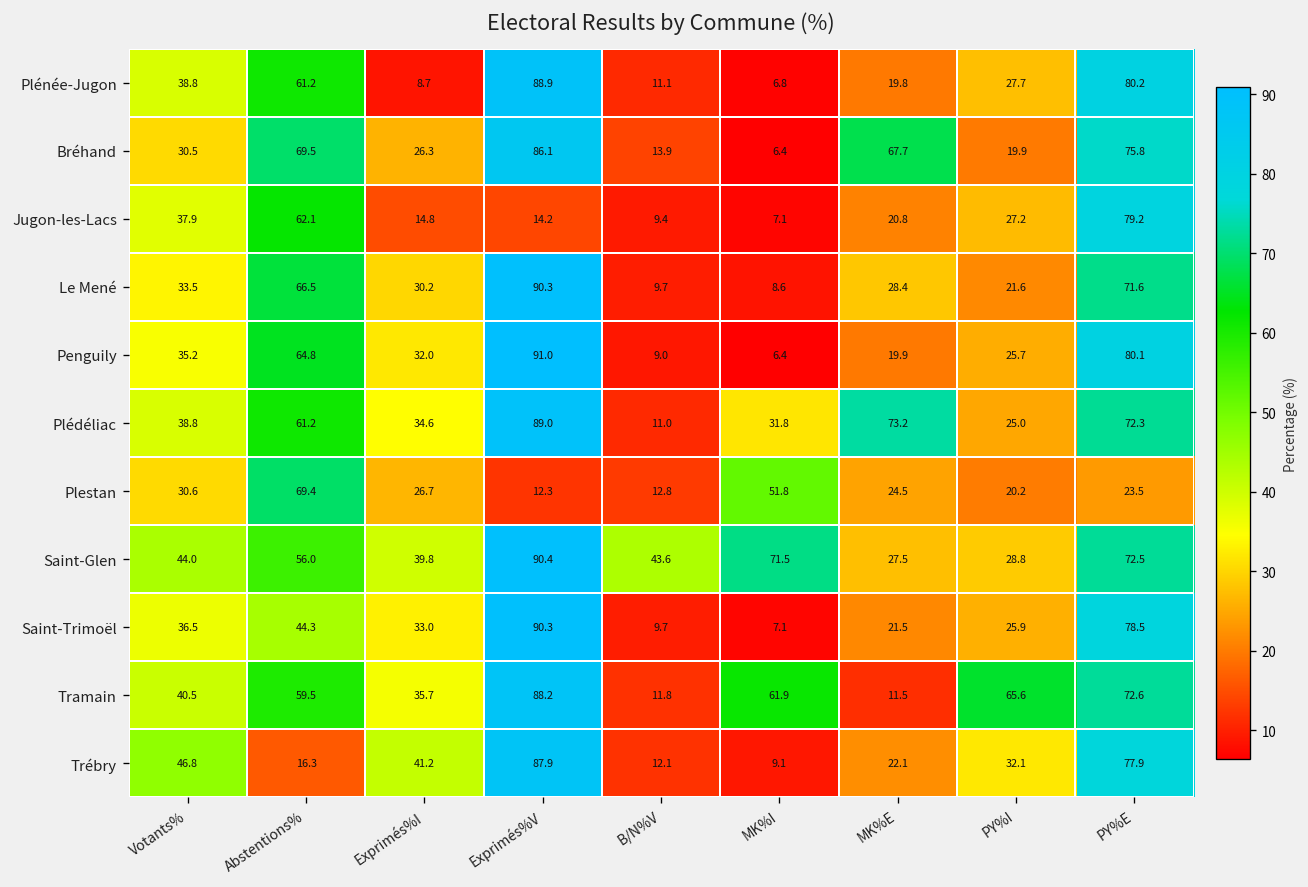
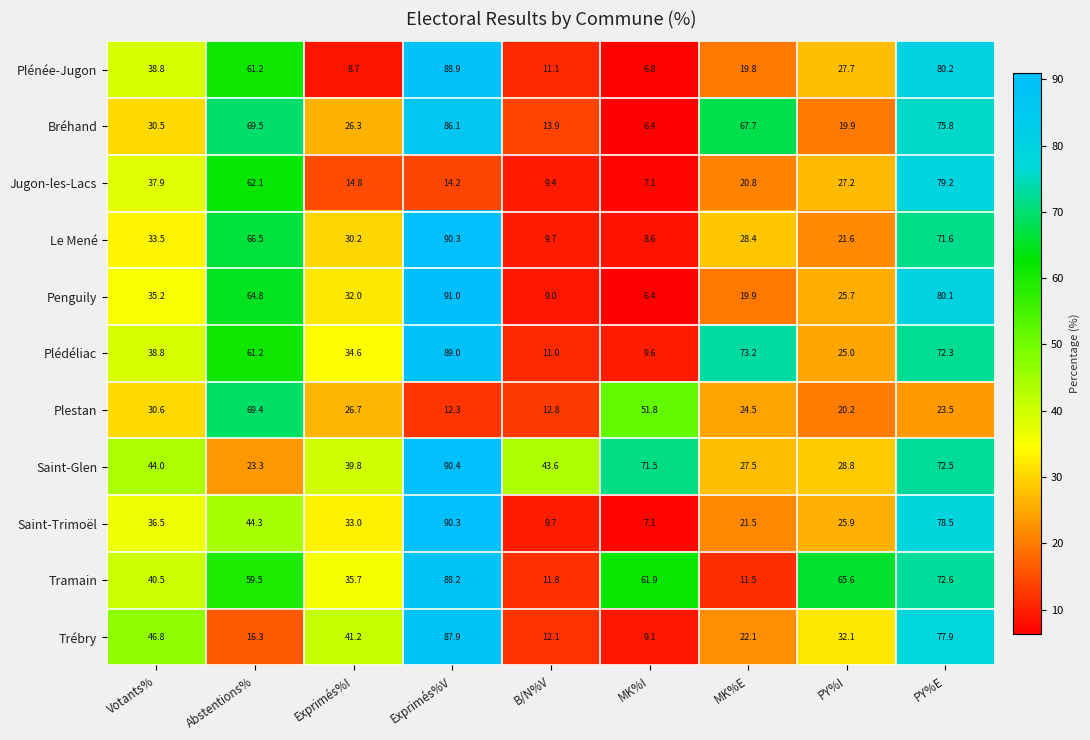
  {
    "Plénée-Jugon": {
      "Votants%": 38.8,
      "Abstentions%": 61.2,
      "Exprimés%I": 8.7,
      "Exprimés%V": 88.9,
      "B/N%V": 11.1,
      "MK%I": 6.8,
      "MK%E": 19.8,
      "PY%I": 27.7,
      "PY%E": 80.2
    },
    "Bréhand": {
      "Votants%": 30.5,
      "Abstentions%": 69.5,
      "Exprimés%I": 26.3,
      "Exprimés%V": 86.1,
      "B/N%V": 13.9,
      "MK%I": 6.4,
      "MK%E": 67.7,
      "PY%I": 19.9,
      "PY%E": 75.8
    },
    "Jugon-les-Lacs": {
      "Votants%": 37.9,
      "Abstentions%": 62.1,
      "Exprimés%I": 14.8,
      "Exprimés%V": 14.2,
      "B/N%V": 9.4,
      "MK%I": 7.1,
      "MK%E": 20.8,
      "PY%I": 27.2,
      "PY%E": 79.2
    },
    "Le Mené": {
      "Votants%": 33.5,
      "Abstentions%": 66.5,
      "Exprimés%I": 30.2,
      "Exprimés%V": 90.3,
      "B/N%V": 9.7,
      "MK%I": 8.6,
      "MK%E": 28.4,
      "PY%I": 21.6,
      "PY%E": 71.6
    },
    "Penguily": {
      "Votants%": 35.2,
      "Abstentions%": 64.8,
      "Exprimés%I": 32.0,
      "Exprimés%V": 91.0,
      "B/N%V": 9.0,
      "MK%I": 6.4,
      "MK%E": 19.9,
      "PY%I": 25.7,
      "PY%E": 80.1
    },
    "Plédéliac": {
      "Votants%": 38.8,
      "Abstentions%": 61.2,
      "Exprimés%I": 34.6,
      "Exprimés%V": 89.0,
      "B/N%V": 11.0,
-     "MK%I": 31.8,
+     "MK%I": 9.6,
      "MK%E": 73.2,
      "PY%I": 25.0,
      "PY%E": 72.3
    },
    "Plestan": {
      "Votants%": 30.6,
      "Abstentions%": 69.4,
      "Exprimés%I": 26.7,
      "Exprimés%V": 12.3,
      "B/N%V": 12.8,
      "MK%I": 51.8,
      "MK%E": 24.5,
      "PY%I": 20.2,
      "PY%E": 23.5
    },
    "Saint-Glen": {
      "Votants%": 44.0,
-     "Abstentions%": 56.0,
+     "Abstentions%": 23.3,
      "Exprimés%I": 39.8,
      "Exprimés%V": 90.4,
      "B/N%V": 43.6,
      "MK%I": 71.5,
      "MK%E": 27.5,
      "PY%I": 28.8,
      "PY%E": 72.5
    },
    "Saint-Trimoël": {
      "Votants%": 36.5,
      "Abstentions%": 44.3,
      "Exprimés%I": 33.0,
      "Exprimés%V": 90.3,
      "B/N%V": 9.7,
      "MK%I": 7.1,
      "MK%E": 21.5,
      "PY%I": 25.9,
      "PY%E": 78.5
    },
    "Tramain": {
      "Votants%": 40.5,
      "Abstentions%": 59.5,
      "Exprimés%I": 35.7,
      "Exprimés%V": 88.2,
      "B/N%V": 11.8,
      "MK%I": 61.9,
      "MK%E": 11.5,
      "PY%I": 65.6,
      "PY%E": 72.6
    },
    "Trébry": {
      "Votants%": 46.8,
      "Abstentions%": 16.3,
      "Exprimés%I": 41.2,
      "Exprimés%V": 87.9,
      "B/N%V": 12.1,
      "MK%I": 9.1,
      "MK%E": 22.1,
      "PY%I": 32.1,
      "PY%E": 77.9
    }
  }
